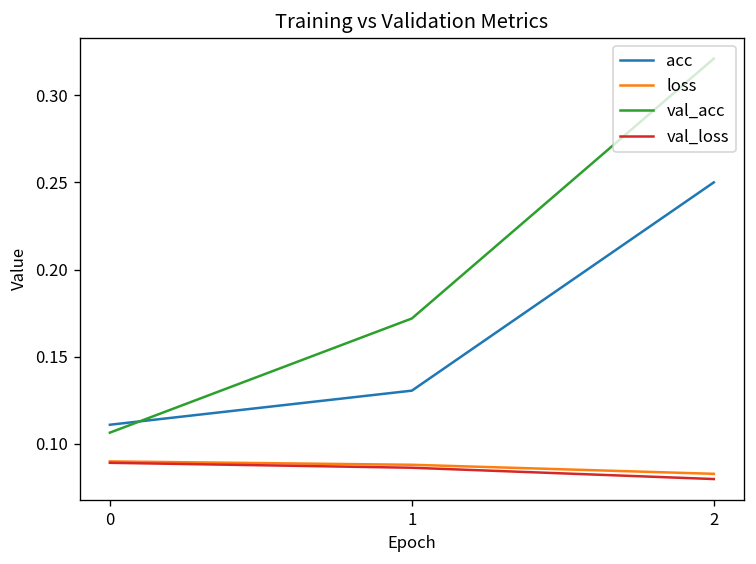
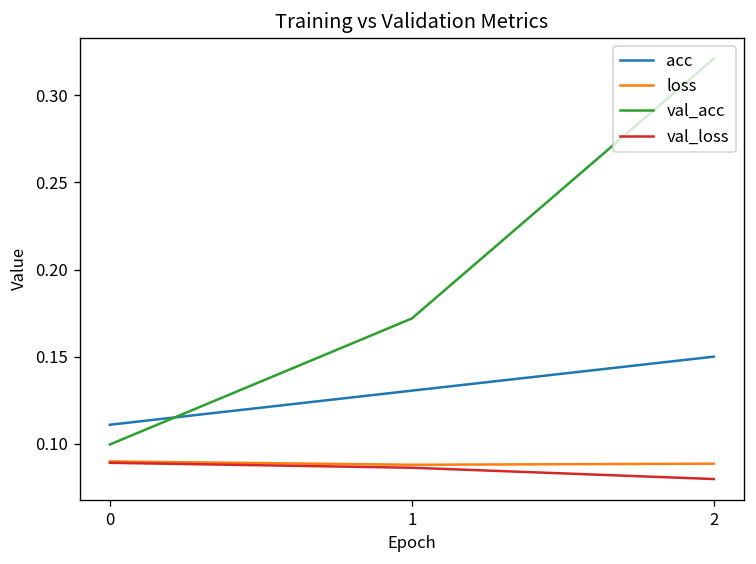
  {
    "acc": {
      "0": 0.11,
      "1": 0.13,
-     "2": 0.25
+     "2": 0.15
    },
    "loss": {
-     "2": 0.083
+     "2": 0.089
    },
    "val_acc": {
-     "0": 0.106,
+     "0": 0.100,
      "1": 0.172
    },
    "val_loss": {
      "2": 0.080
    }
  }
